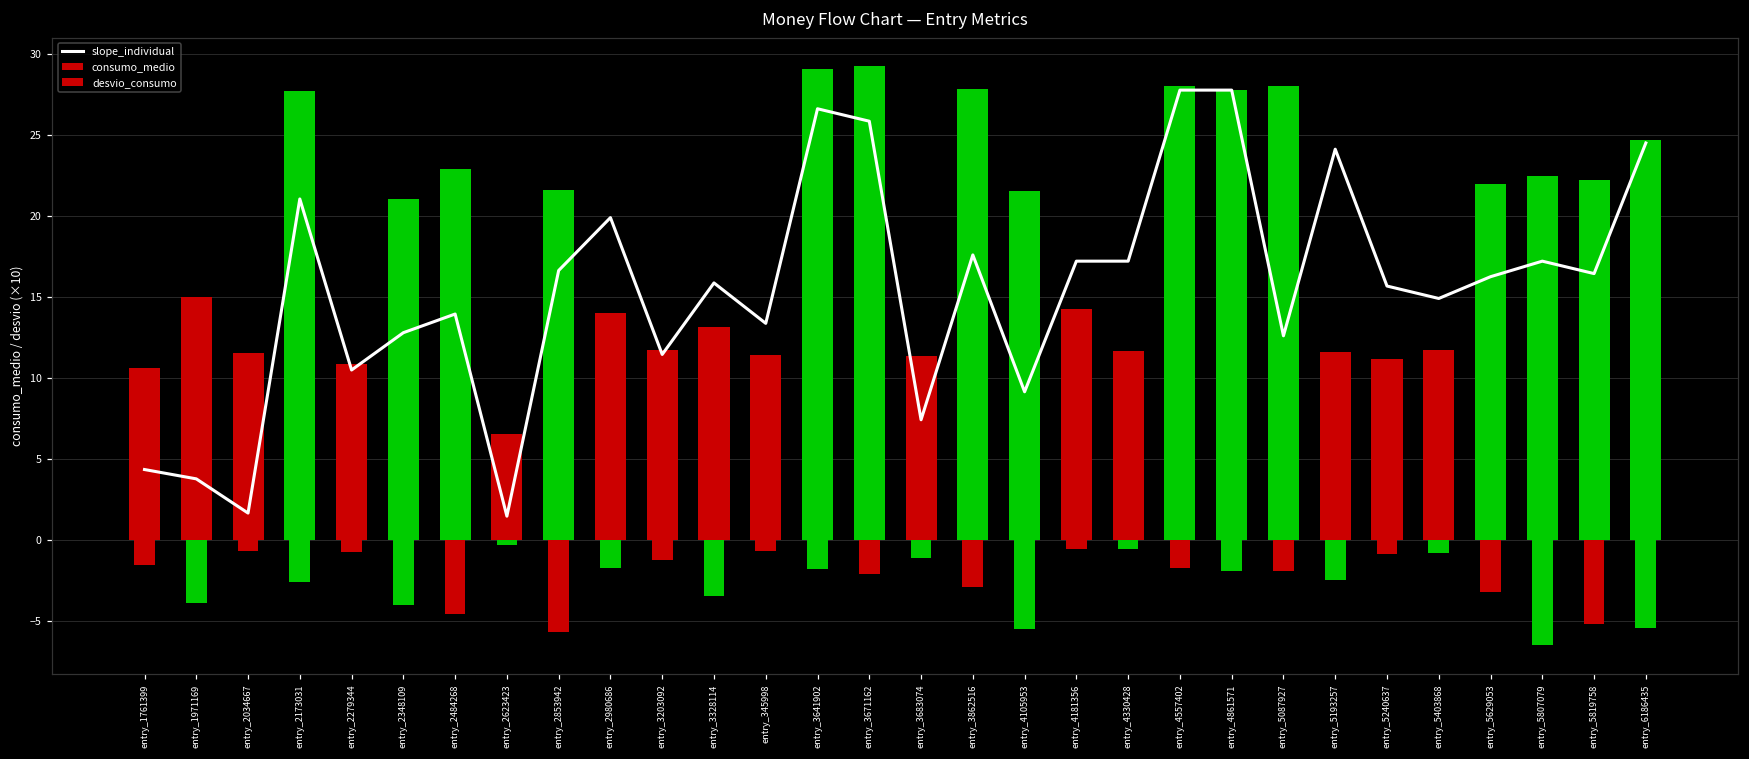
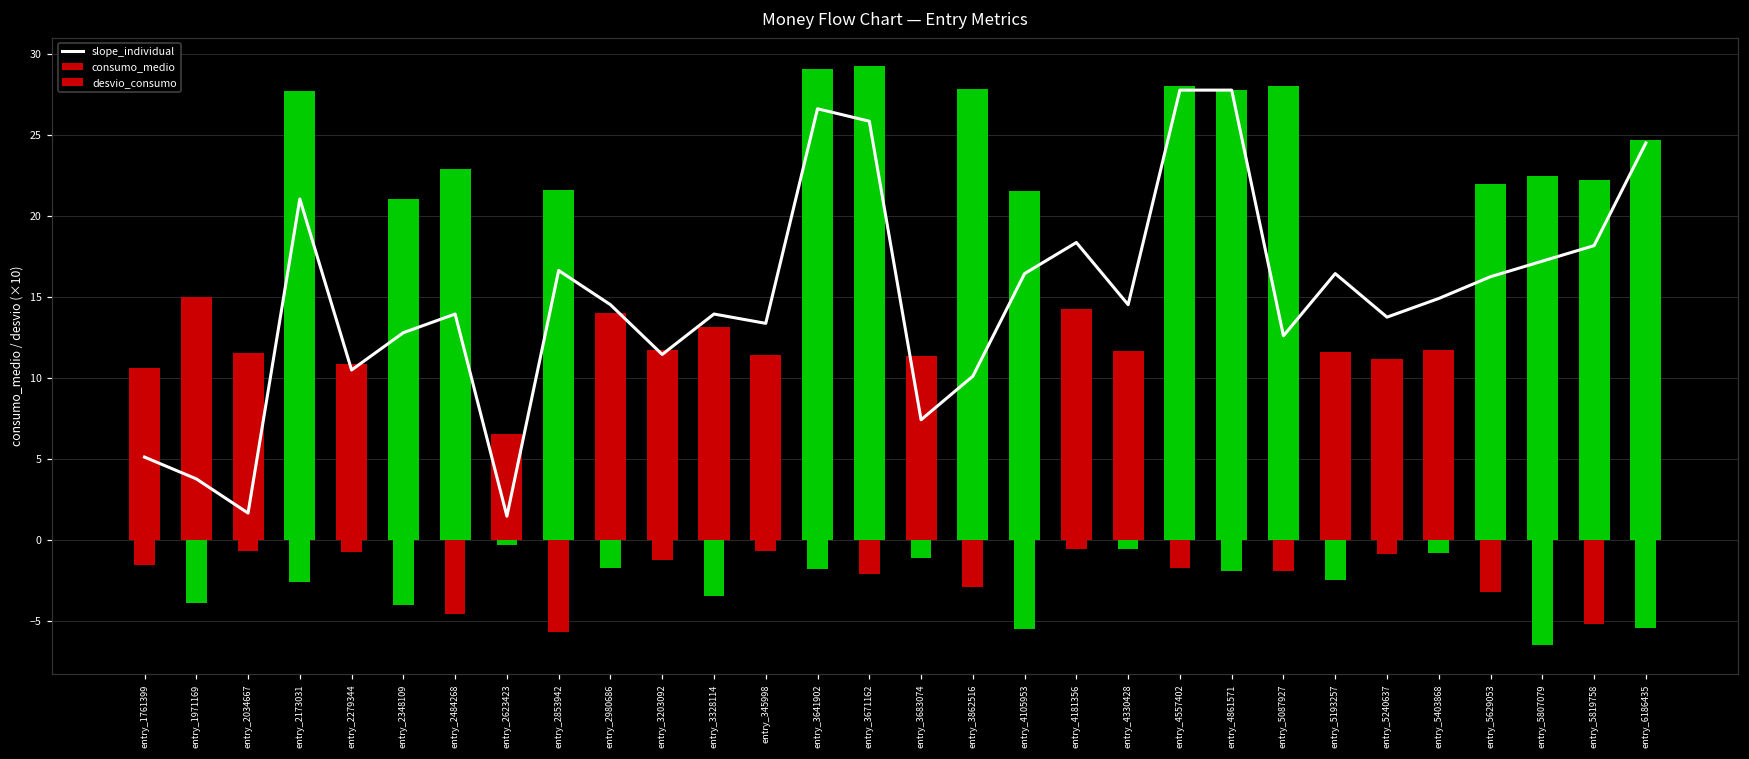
  {
    "slope_individual": {
-     "entry_1761399": 4.3,
+     "entry_1761399": 5.1,
      "entry_1971169": 3.8,
      "entry_2034667": 1.7,
      "entry_2173031": 21.1,
      "entry_2279344": 10.5,
      "entry_2348109": 12.8,
      "entry_2484268": 14.0,
      "entry_2623423": 1.5,
      "entry_2853942": 16.6,
-     "entry_2980686": 19.9,
+     "entry_2980686": 14.5,
      "entry_3203092": 11.5,
-     "entry_3328114": 15.9,
+     "entry_3328114": 14.0,
      "entry_345998": 13.4,
      "entry_3641902": 26.6,
      "entry_3671162": 25.9,
      "entry_3683074": 7.4,
-     "entry_3862516": 17.6,
-     "entry_4105953": 9.1,
-     "entry_4181356": 17.2,
-     "entry_4330428": 17.2,
+     "entry_3862516": 10.1,
+     "entry_4105953": 16.4,
+     "entry_4181356": 18.4,
+     "entry_4330428": 14.5,
      "entry_4557402": 27.8,
      "entry_4861571": 27.8,
      "entry_5087927": 12.6,
-     "entry_5193257": 24.1,
-     "entry_5240637": 15.7,
+     "entry_5193257": 16.4,
+     "entry_5240637": 13.8,
      "entry_5403868": 14.9,
      "entry_5629053": 16.3,
      "entry_5807079": 17.2,
-     "entry_5819758": 16.4,
+     "entry_5819758": 18.2,
      "entry_6186435": 24.5
    }
  }
